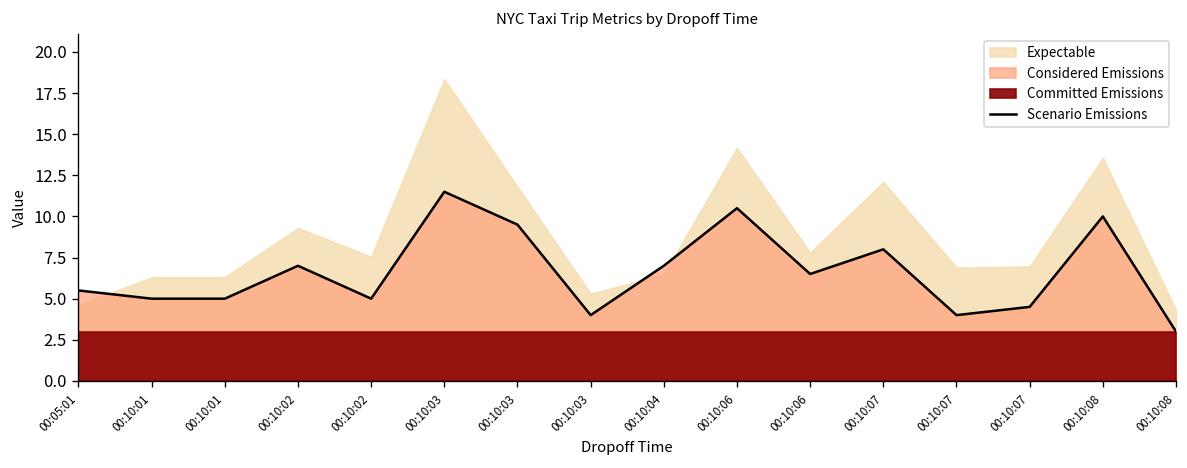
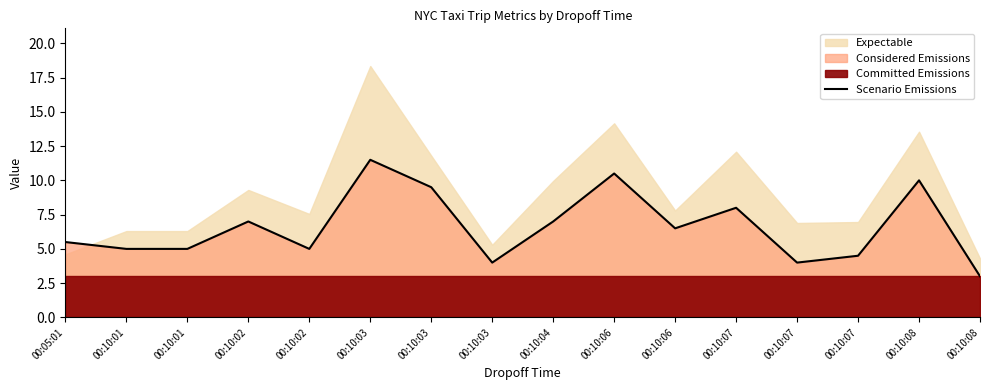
  {
    "Expectable": {
      "00:05:01": 4.6,
-     "00:10:04": 6.5
+     "00:10:04": 10.0
    },
    "Considered Emissions": {
      "00:05:01": 5.5,
      "00:10:04": 7.0
    },
    "Committed Emissions": {
      "00:05:01": 3.0,
      "00:10:04": 3.0
    }
  }
